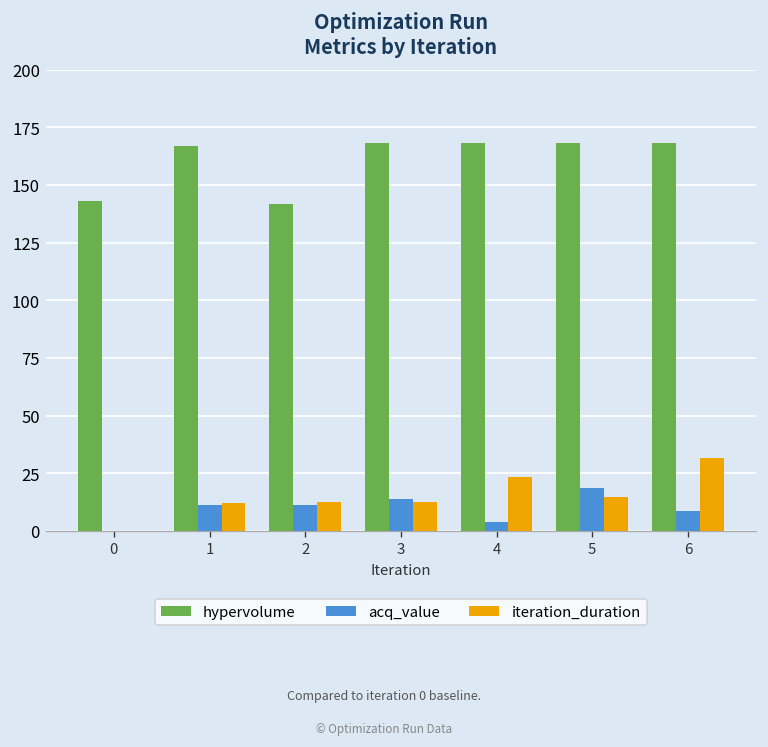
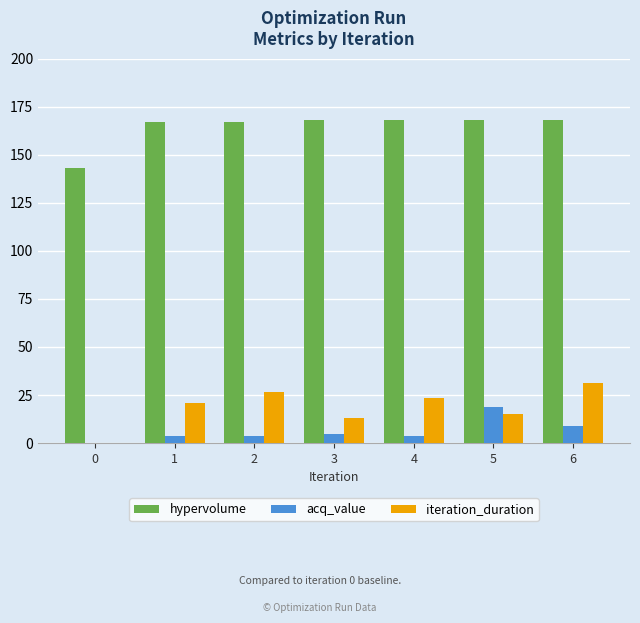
  {
    "hypervolume": {
      "0": 143,
      "1": 167,
-     "2": 142,
+     "2": 167,
      "3": 168,
      "4": 168,
      "5": 168,
      "6": 168
    },
    "acq_value": {
      "0": 0,
-     "1": 11,
-     "2": 12,
-     "3": 14,
+     "1": 4,
+     "2": 4,
+     "3": 5,
      "4": 4,
      "5": 19,
      "6": 9
    },
    "iteration_duration": {
      "0": 0,
-     "1": 12,
-     "2": 13,
+     "1": 21,
+     "2": 26,
      "3": 13,
      "4": 24,
      "5": 15,
      "6": 32
    }
  }
